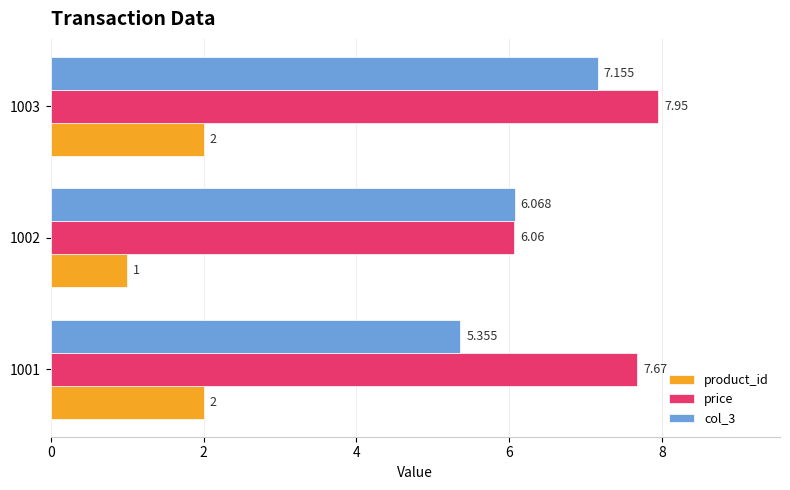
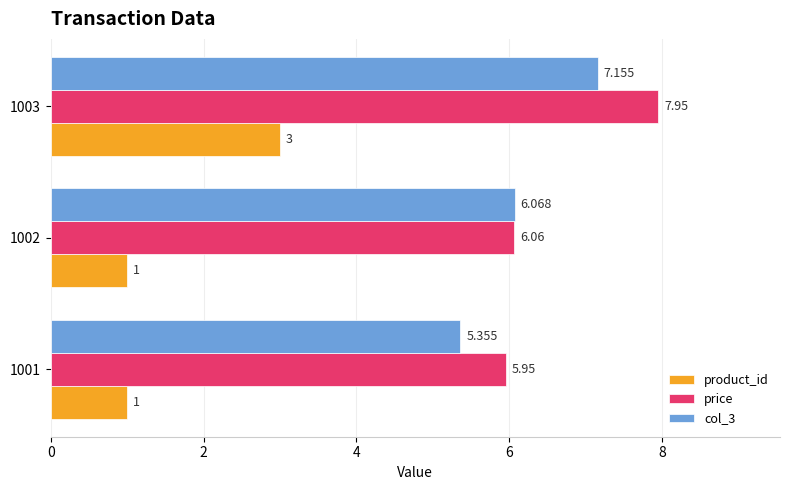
  {
    "product_id": {
-     "1003": 2,
+     "1003": 3,
      "1002": 1,
-     "1001": 2
+     "1001": 1
    },
    "price": {
      "1003": 7.95,
      "1002": 6.06,
-     "1001": 7.67
+     "1001": 5.95
    },
    "col_3": {
      "1003": 7.155,
      "1002": 6.068,
      "1001": 5.355
    }
  }
